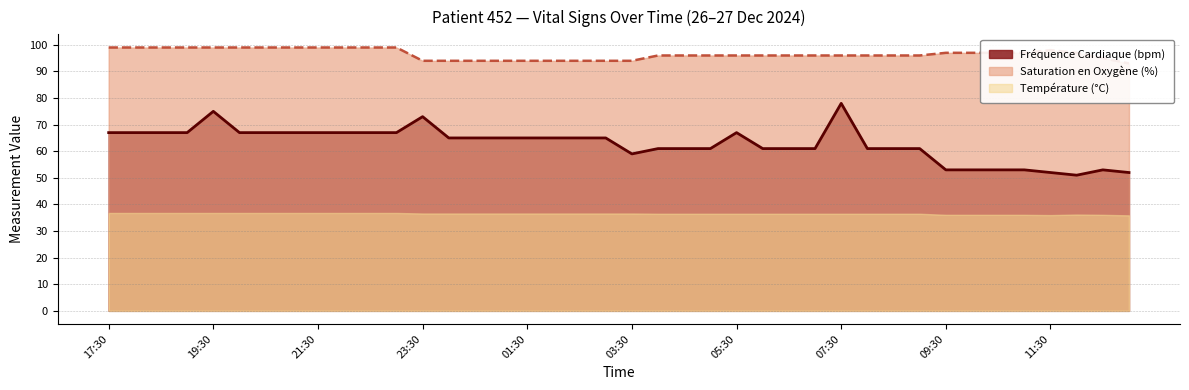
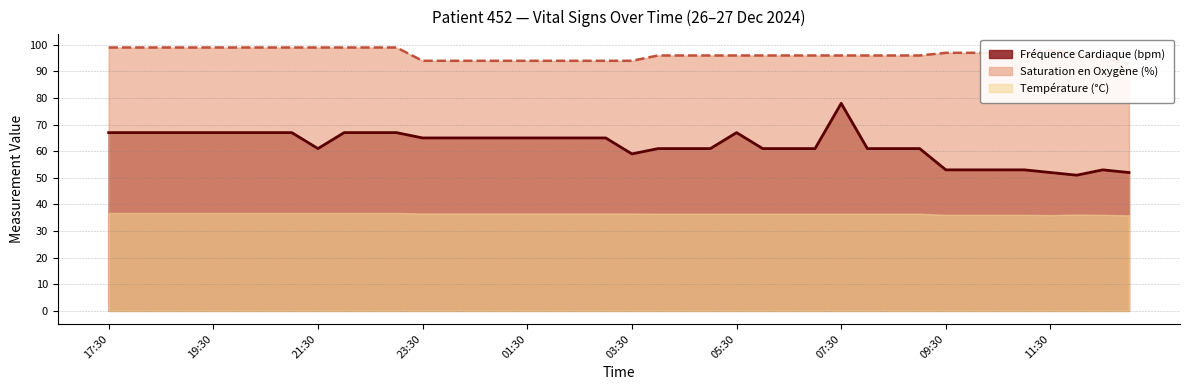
  {
    "Fréquence Cardiaque (bpm)": {
      "17:30": 67,
-     "19:30": 75,
-     "21:30": 67,
-     "23:30": 73,
+     "19:30": 67,
+     "21:30": 61,
+     "23:30": 65,
      "01:30": 65,
      "03:30": 59,
      "05:30": 67,
      "07:30": 78,
      "09:30": 53,
      "11:30": 52
    }
  }
